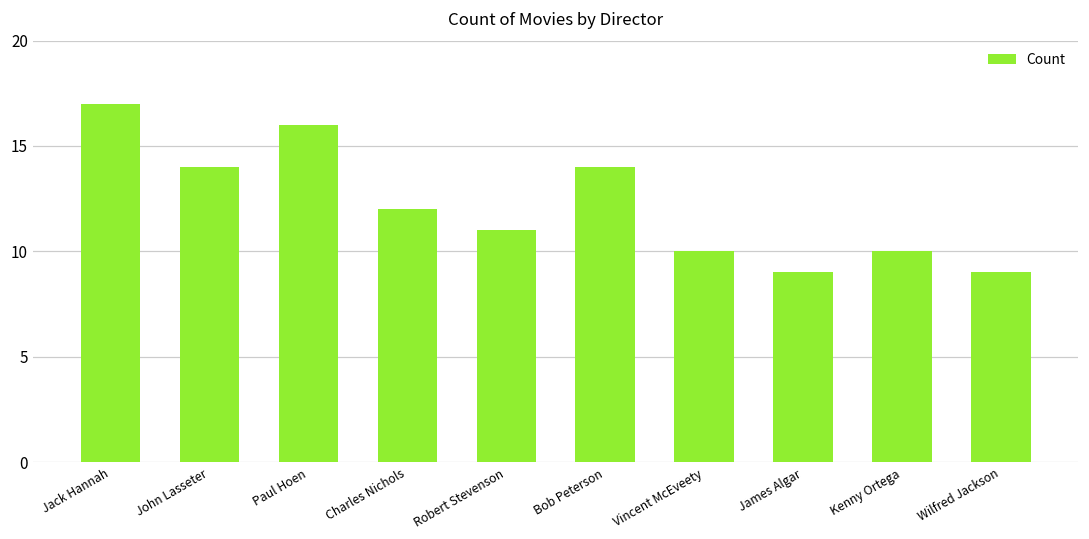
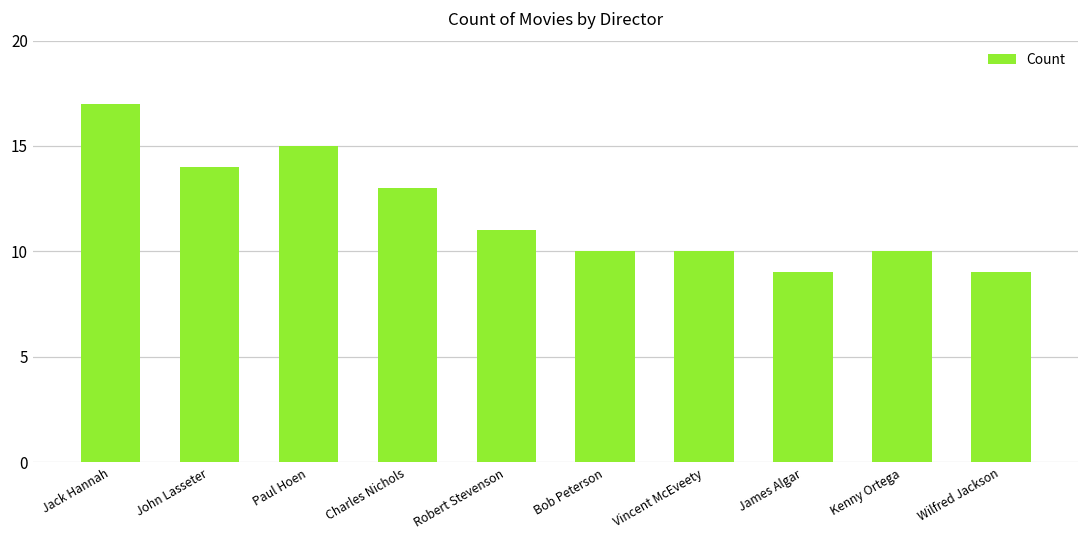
  {
    "Jack Hannah": 17,
    "John Lasseter": 14,
-   "Paul Hoen": 16,
-   "Charles Nichols": 12,
+   "Paul Hoen": 15,
+   "Charles Nichols": 13,
    "Robert Stevenson": 11,
-   "Bob Peterson": 14,
+   "Bob Peterson": 10,
    "Vincent McEveety": 10,
    "James Algar": 9,
    "Kenny Ortega": 10,
    "Wilfred Jackson": 9
  }
